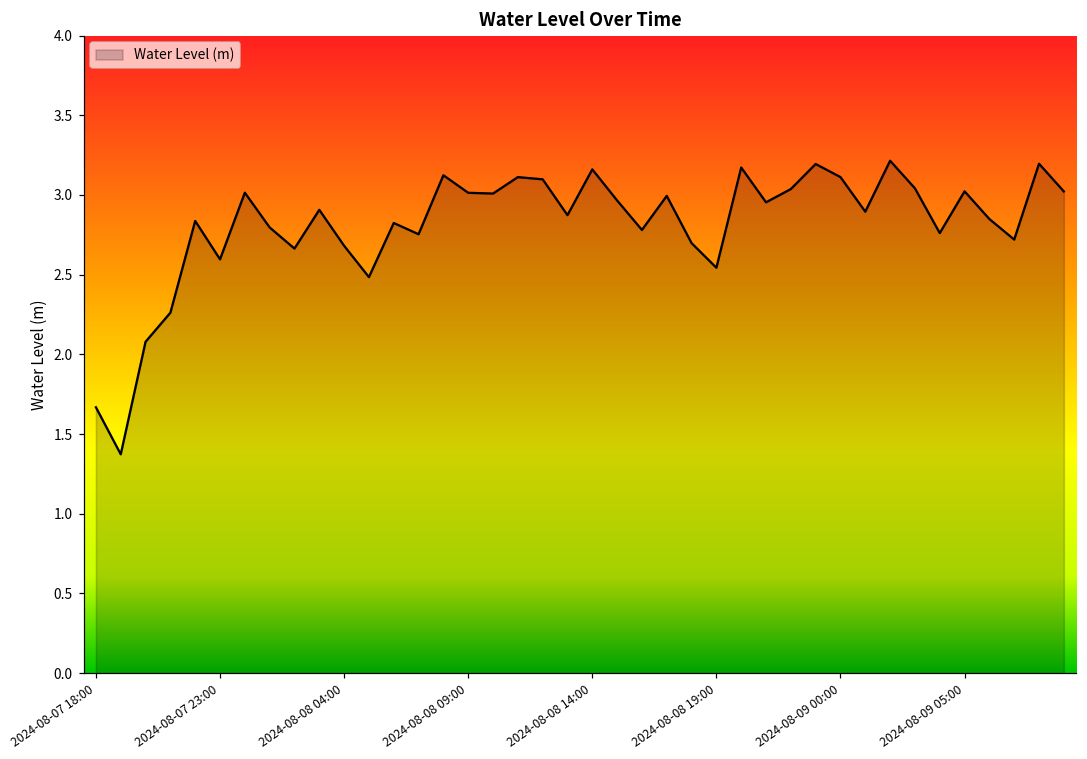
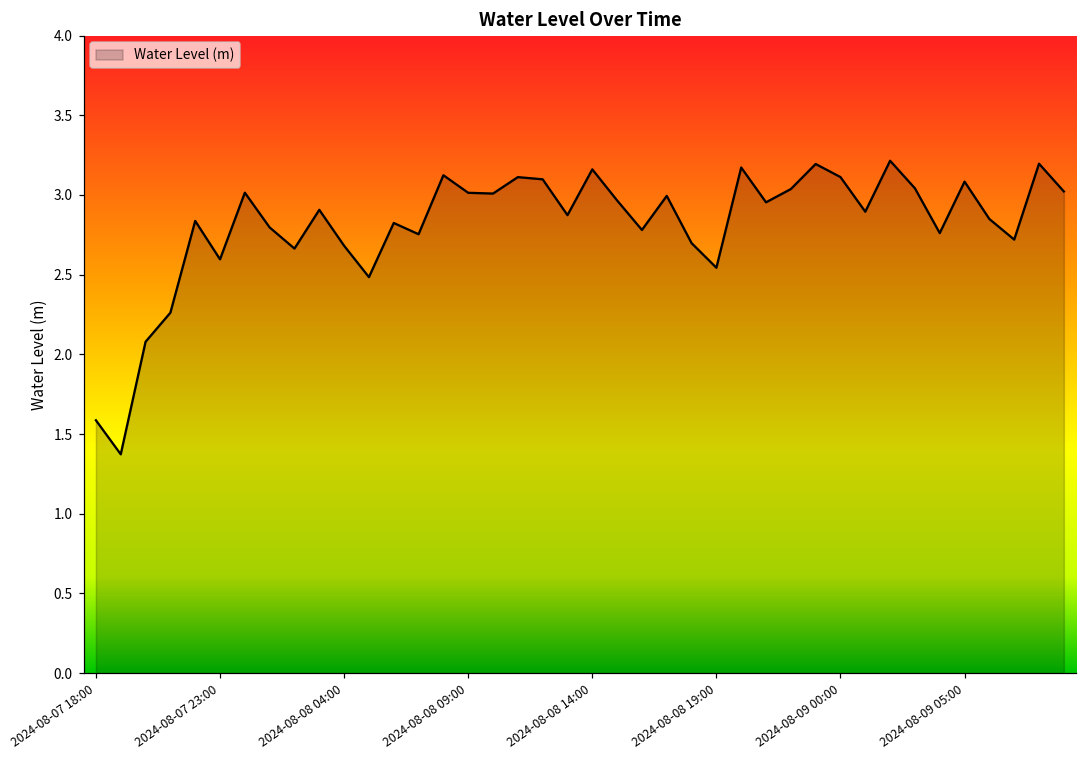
  {
-   "2024-08-07 18:00": 1.67,
+   "2024-08-07 18:00": 1.59,
    "2024-08-07 23:00": 2.60,
    "2024-08-08 04:00": 2.68,
    "2024-08-08 09:00": 3.01,
    "2024-08-08 14:00": 3.16,
    "2024-08-08 19:00": 2.54,
    "2024-08-09 00:00": 3.11,
-   "2024-08-09 05:00": 3.02
+   "2024-08-09 05:00": 3.08
  }
